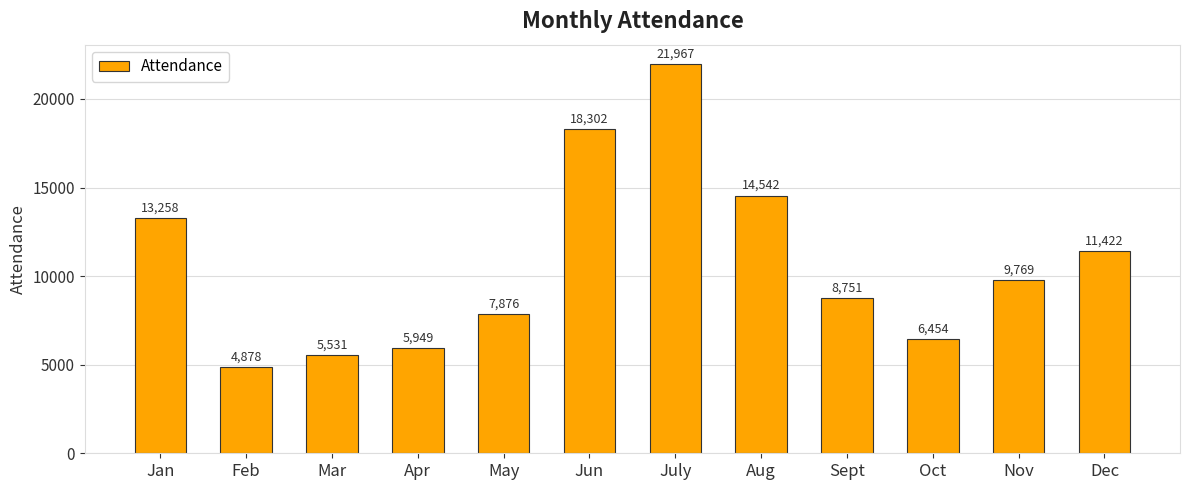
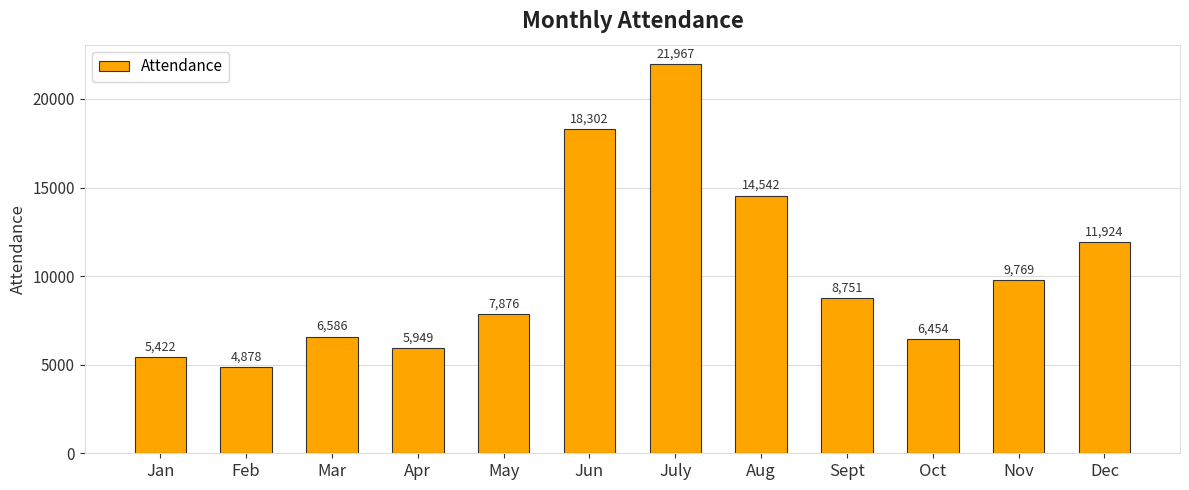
  {
-   "Jan": "13,258",
+   "Jan": "5,422",
    "Feb": "4,878",
-   "Mar": "5,531",
+   "Mar": "6,586",
    "Apr": "5,949",
    "May": "7,876",
    "Jun": "18,302",
    "July": "21,967",
    "Aug": "14,542",
    "Sept": "8,751",
    "Oct": "6,454",
    "Nov": "9,769",
-   "Dec": "11,422"
+   "Dec": "11,924"
  }
